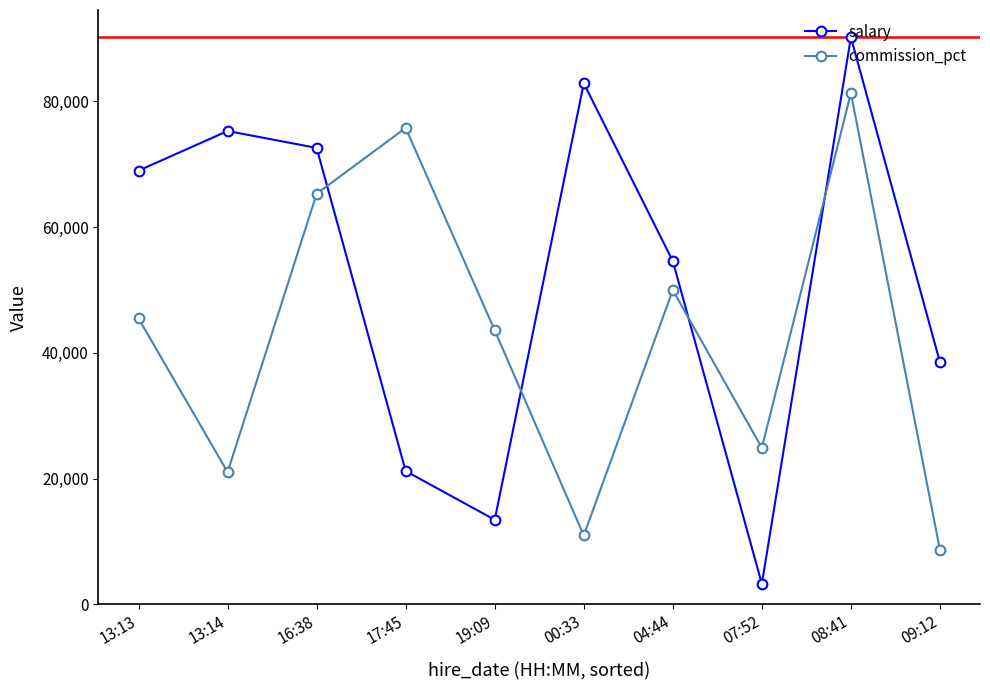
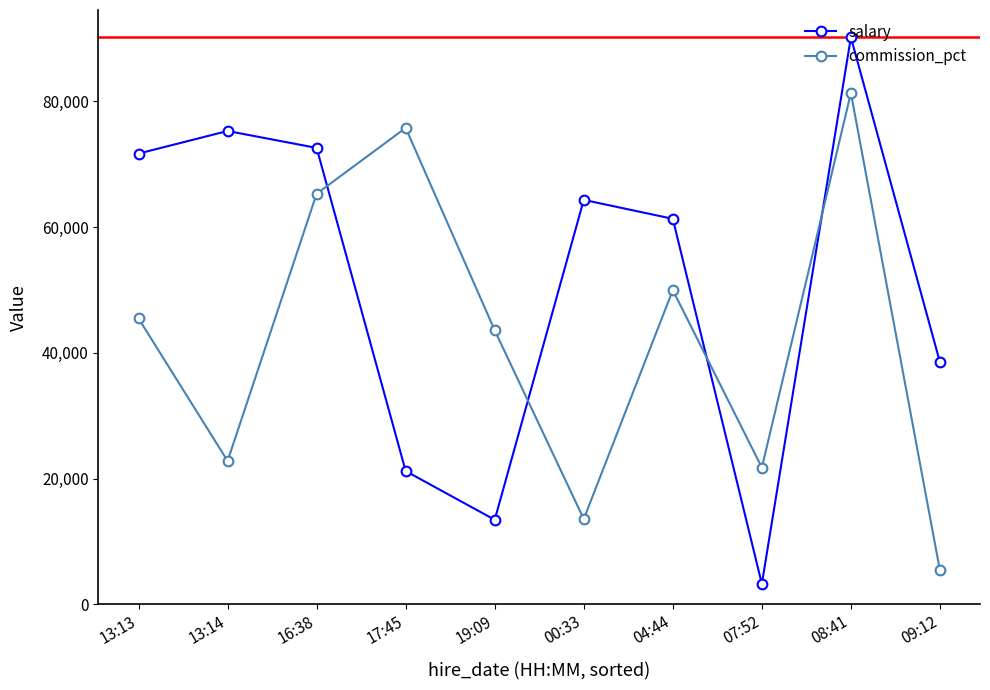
  {
    "salary": {
-     "13:13": "69,000",
+     "13:13": "72,000",
      "13:14": "75,000",
      "16:38": "73,000",
      "17:45": "21,000",
      "19:09": "13,000",
-     "00:33": "83,000",
-     "04:44": "55,000",
+     "00:33": "64,000",
+     "04:44": "61,000",
      "07:52": "3,000",
      "08:41": "90,000",
      "09:12": "39,000"
    },
    "commission_pct": {
      "13:13": "45,000",
-     "13:14": "21,000",
+     "13:14": "23,000",
      "16:38": "65,000",
      "17:45": "76,000",
      "19:09": "44,000",
-     "00:33": "11,000",
+     "00:33": "14,000",
      "04:44": "50,000",
-     "07:52": "25,000",
+     "07:52": "22,000",
      "08:41": "81,000",
-     "09:12": "9,000"
+     "09:12": "5,000"
    }
  }
